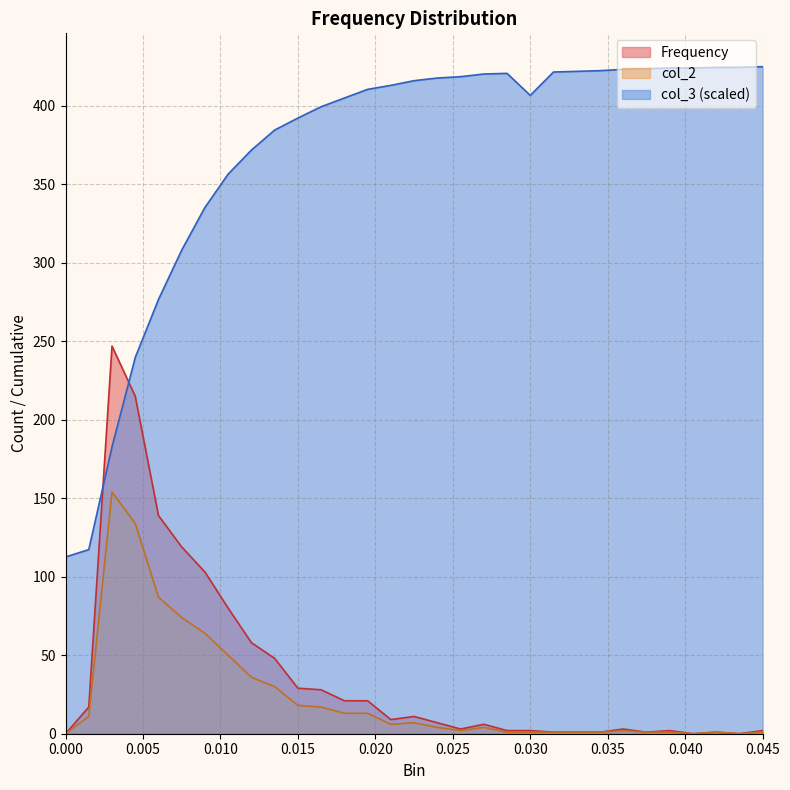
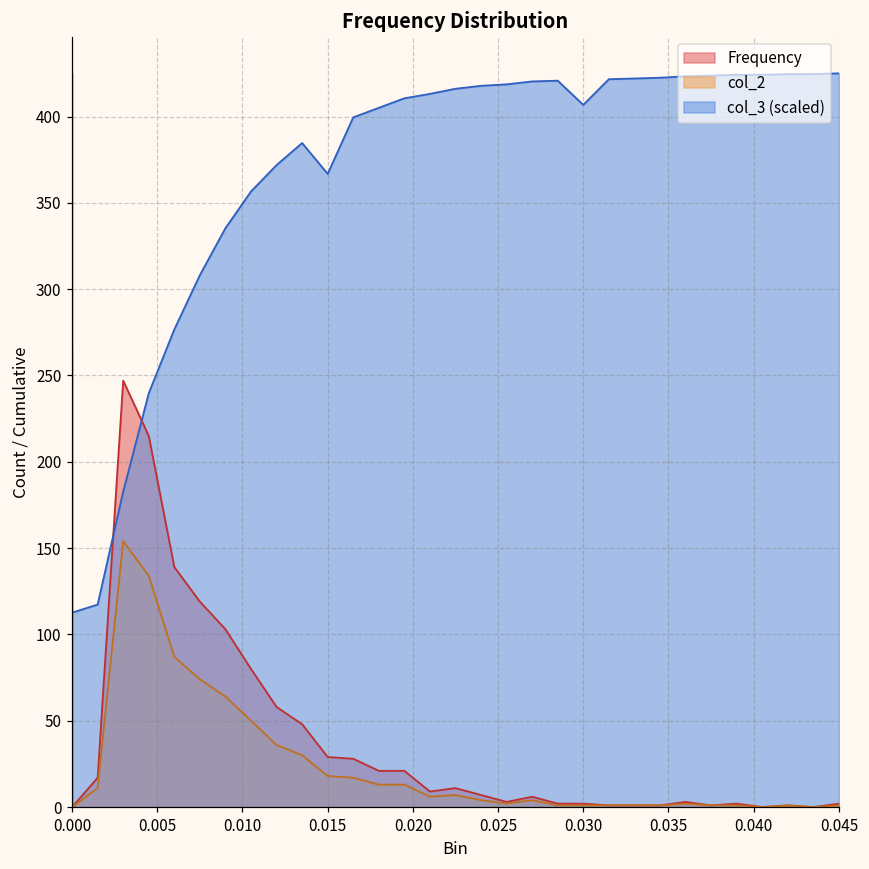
  {
    "col_3 (scaled)": {
      "0.000": 113,
-     "0.015": 392,
+     "0.015": 367,
      "0.030": 407,
      "0.045": 425
    }
  }
